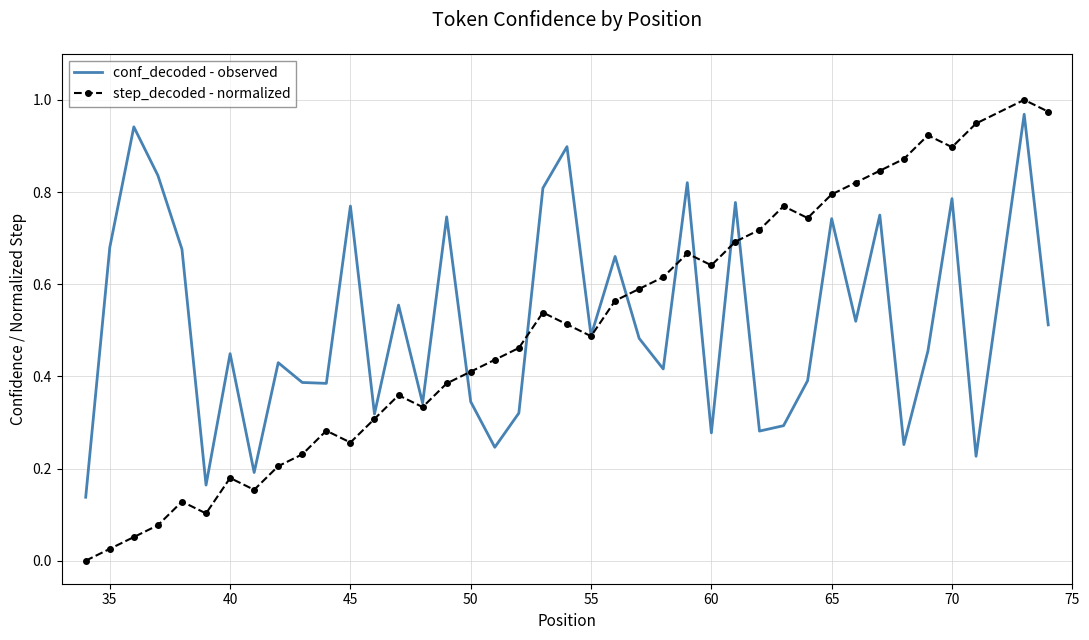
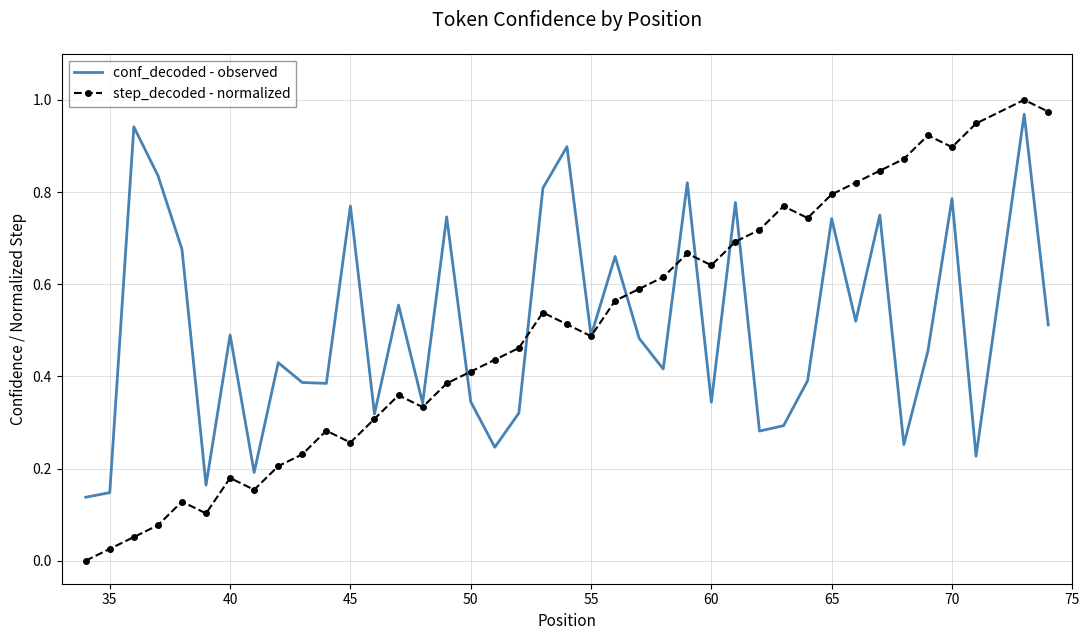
  {
    "conf_decoded - observed": {
-     "35": 0.68,
-     "40": 0.45,
+     "35": 0.15,
+     "40": 0.49,
      "45": 0.77,
      "50": 0.34,
-     "60": 0.28,
+     "60": 0.34,
      "65": 0.74,
      "70": 0.79
    },
    "step_decoded - normalized": {
      "35": 0.03,
      "40": 0.18,
      "45": 0.26,
      "50": 0.41,
      "60": 0.64,
      "65": 0.79,
      "70": 0.90
    }
  }
